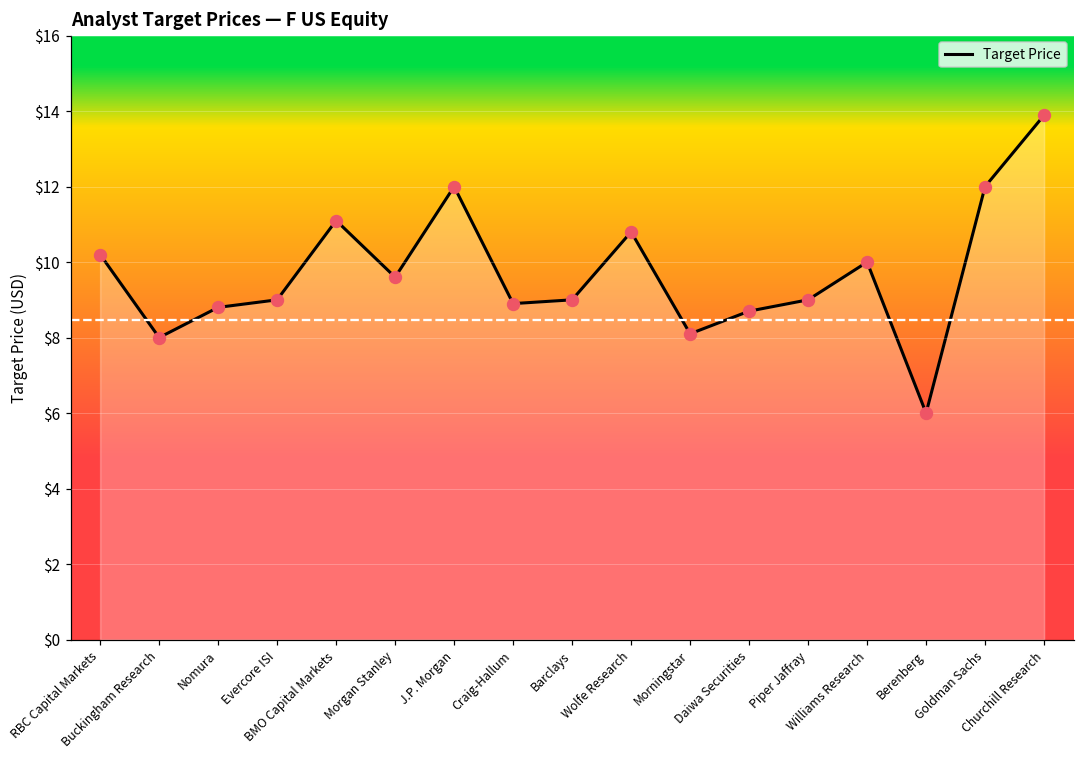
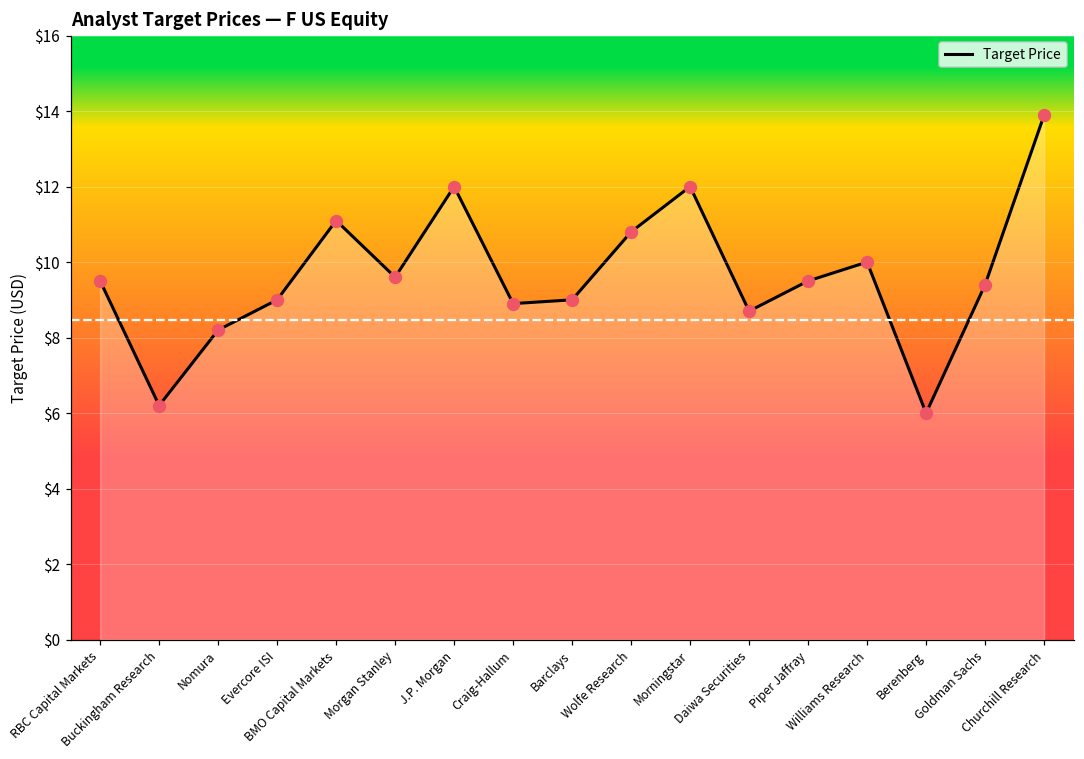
  {
-   "RBC Capital Markets": "$10.2",
-   "Buckingham Research": "$8.0",
-   "Nomura": "$8.8",
+   "RBC Capital Markets": "$9.5",
+   "Buckingham Research": "$6.2",
+   "Nomura": "$8.2",
    "Evercore ISI": "$9.0",
    "BMO Capital Markets": "$11.1",
    "Morgan Stanley": "$9.6",
    "J.P. Morgan": "$12.0",
    "Craig-Hallum": "$8.9",
    "Barclays": "$9.0",
    "Wolfe Research": "$10.8",
-   "Morningstar": "$8.1",
+   "Morningstar": "$12.0",
    "Daiwa Securities": "$8.7",
-   "Piper Jaffray": "$9.0",
+   "Piper Jaffray": "$9.5",
    "Williams Research": "$10.0",
    "Berenberg": "$6.0",
-   "Goldman Sachs": "$12.0",
+   "Goldman Sachs": "$9.4",
    "Churchill Research": "$13.9"
  }
